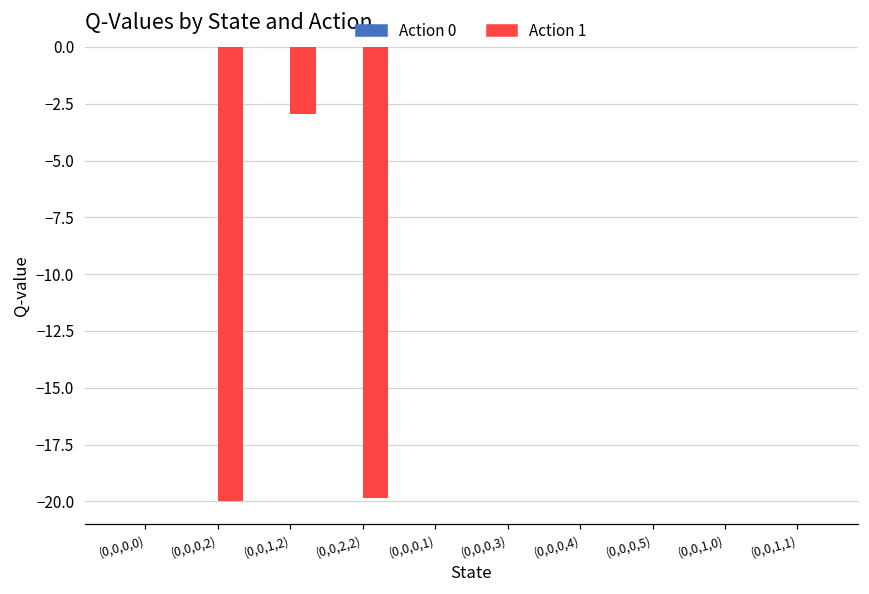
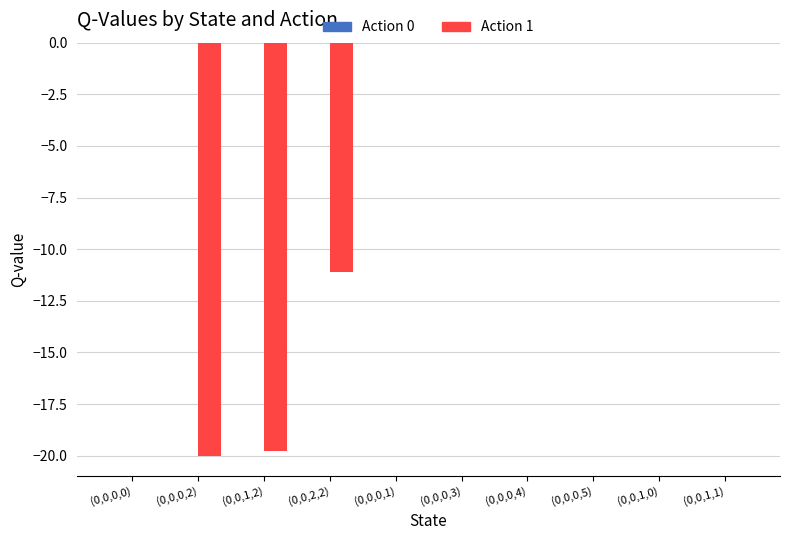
  {
    "Action 0": {
      "(0,0,0,0)": 0.0,
      "(0,0,0,2)": 0.0,
      "(0,0,1,2)": 0.0,
      "(0,0,2,2)": 0.0,
      "(0,0,0,1)": 0.0,
      "(0,0,0,3)": 0.0,
      "(0,0,0,4)": 0.0,
      "(0,0,0,5)": 0.0,
      "(0,0,1,0)": 0.0,
      "(0,0,1,1)": 0.0
    },
    "Action 1": {
      "(0,0,0,0)": 0.0,
      "(0,0,0,2)": -20.0,
-     "(0,0,1,2)": -3.0,
-     "(0,0,2,2)": -19.8,
+     "(0,0,1,2)": -19.8,
+     "(0,0,2,2)": -11.1,
      "(0,0,0,1)": 0.0,
      "(0,0,0,3)": 0.0,
      "(0,0,0,4)": 0.0,
      "(0,0,0,5)": 0.0,
      "(0,0,1,0)": 0.0,
      "(0,0,1,1)": 0.0
    }
  }
